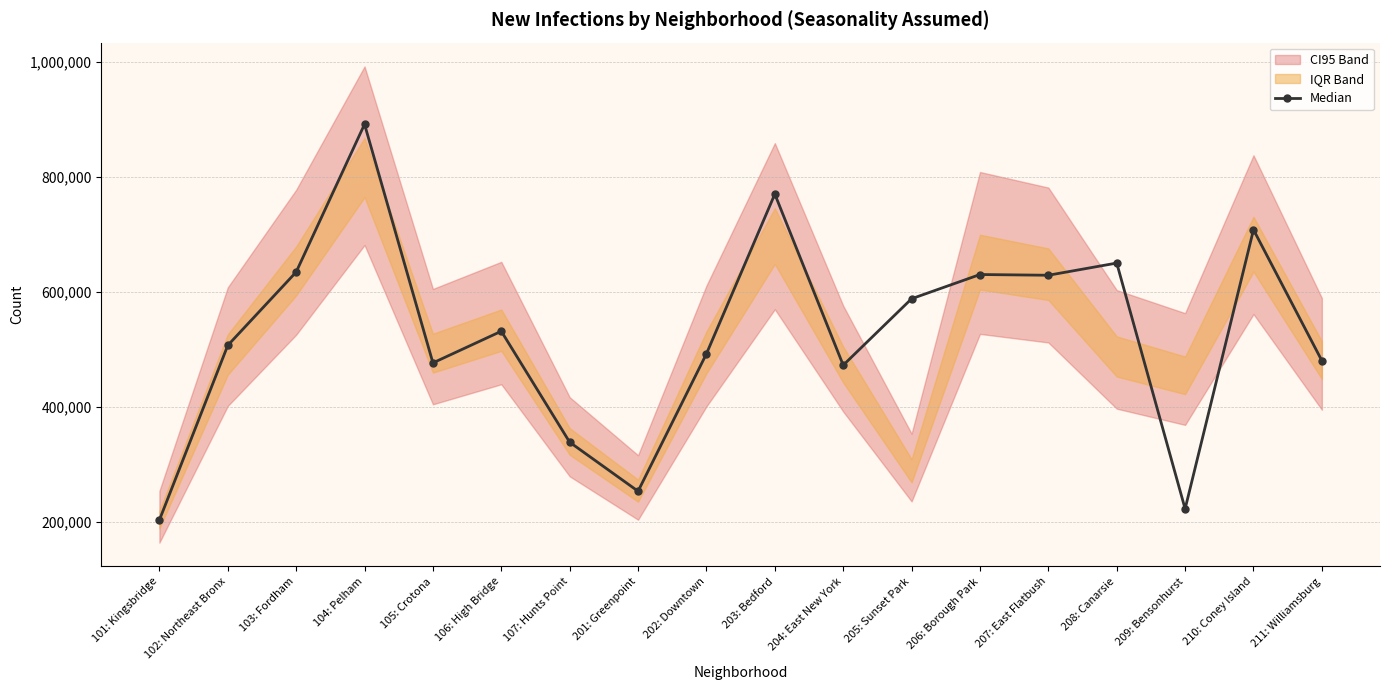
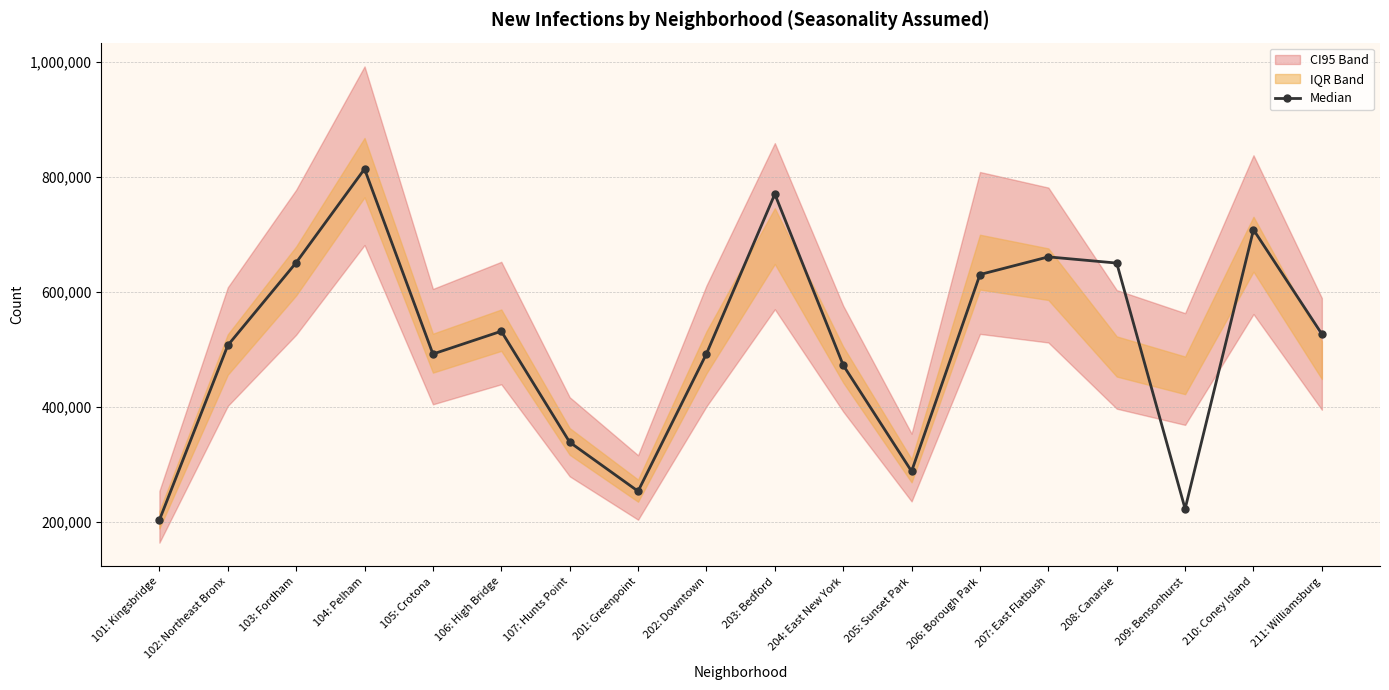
  {
    "Median": {
      "101: Kingsbridge": "200,000",
      "102: Northeast Bronx": "510,000",
-     "103: Fordham": "640,000",
-     "104: Pelham": "890,000",
-     "105: Crotona": "480,000",
+     "103: Fordham": "650,000",
+     "104: Pelham": "810,000",
+     "105: Crotona": "490,000",
      "106: High Bridge": "530,000",
      "107: Hunts Point": "340,000",
      "201: Greenpoint": "250,000",
      "202: Downtown": "490,000",
      "203: Bedford": "770,000",
      "204: East New York": "470,000",
-     "205: Sunset Park": "590,000",
+     "205: Sunset Park": "290,000",
      "206: Borough Park": "630,000",
-     "207: East Flatbush": "630,000",
+     "207: East Flatbush": "660,000",
      "208: Canarsie": "650,000",
      "209: Bensonhurst": "220,000",
      "210: Coney Island": "710,000",
-     "211: Williamsburg": "480,000"
+     "211: Williamsburg": "530,000"
    }
  }
